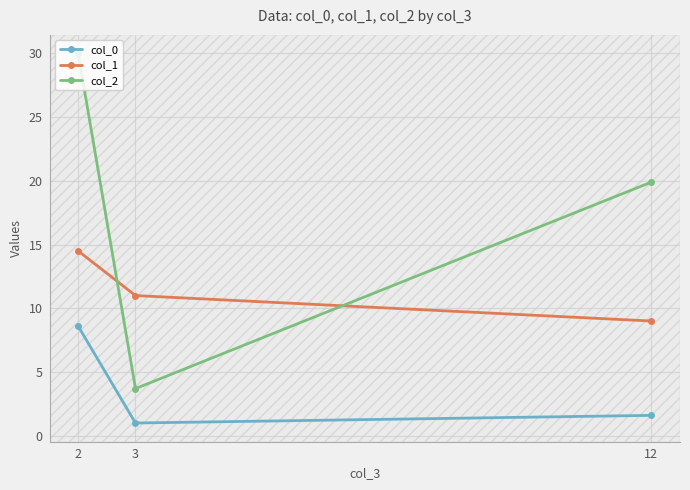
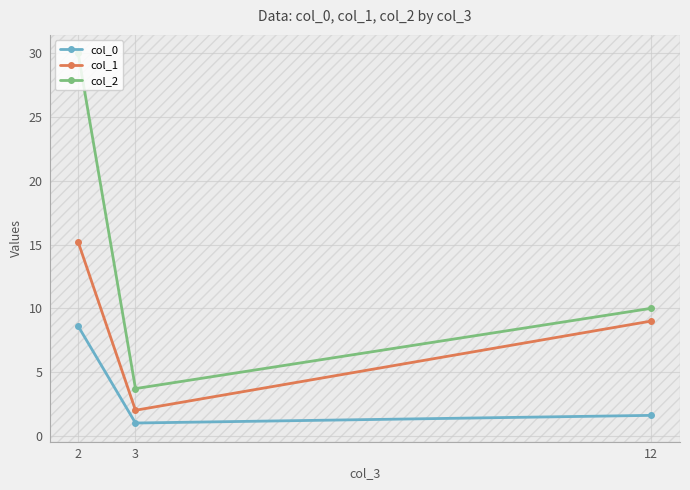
  {
    "col_0": {
      "2": 8.6,
      "3": 1.0,
      "12": 1.6
    },
    "col_1": {
-     "2": 14.5,
-     "3": 11,
+     "2": 15.2,
+     "3": 2,
      "12": 9.0
    },
    "col_2": {
      "3": 3.7,
-     "12": 19.9
+     "12": 10.0
    }
  }
